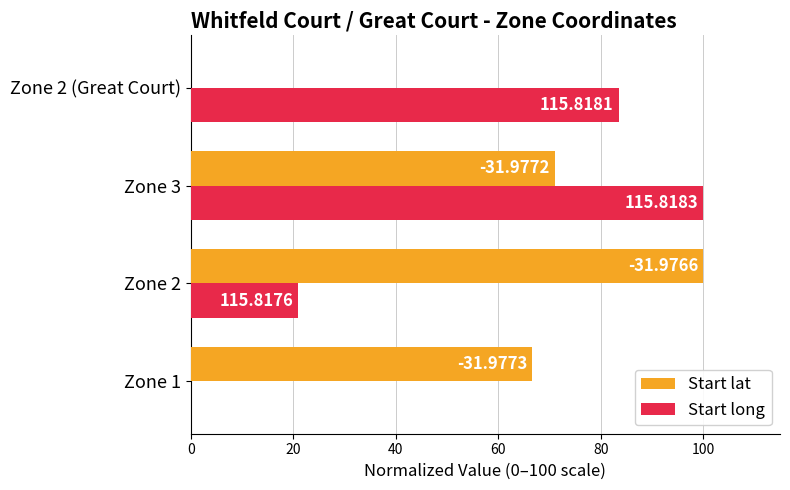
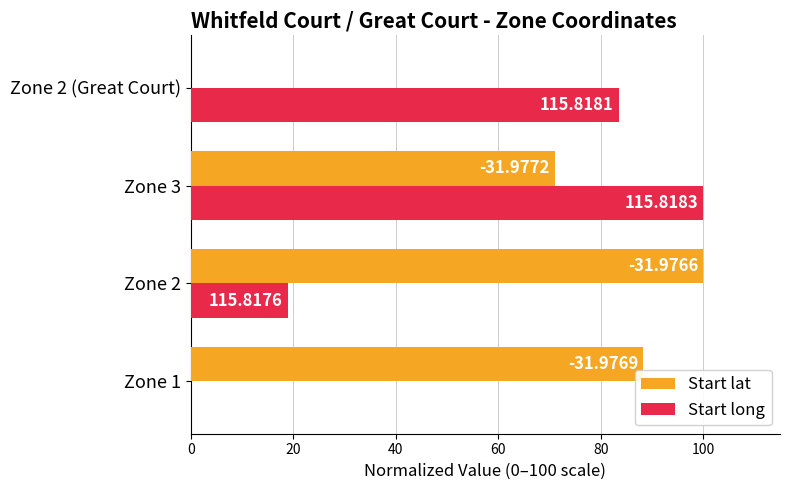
  {
    "Start lat": {
-     "Zone 1": -31.9773
+     "Zone 1": -31.9769
    },
    "Start long": {
-     "Zone 2": 21,
+     "Zone 2": 19,
      "Zone 1": 0
    }
  }
